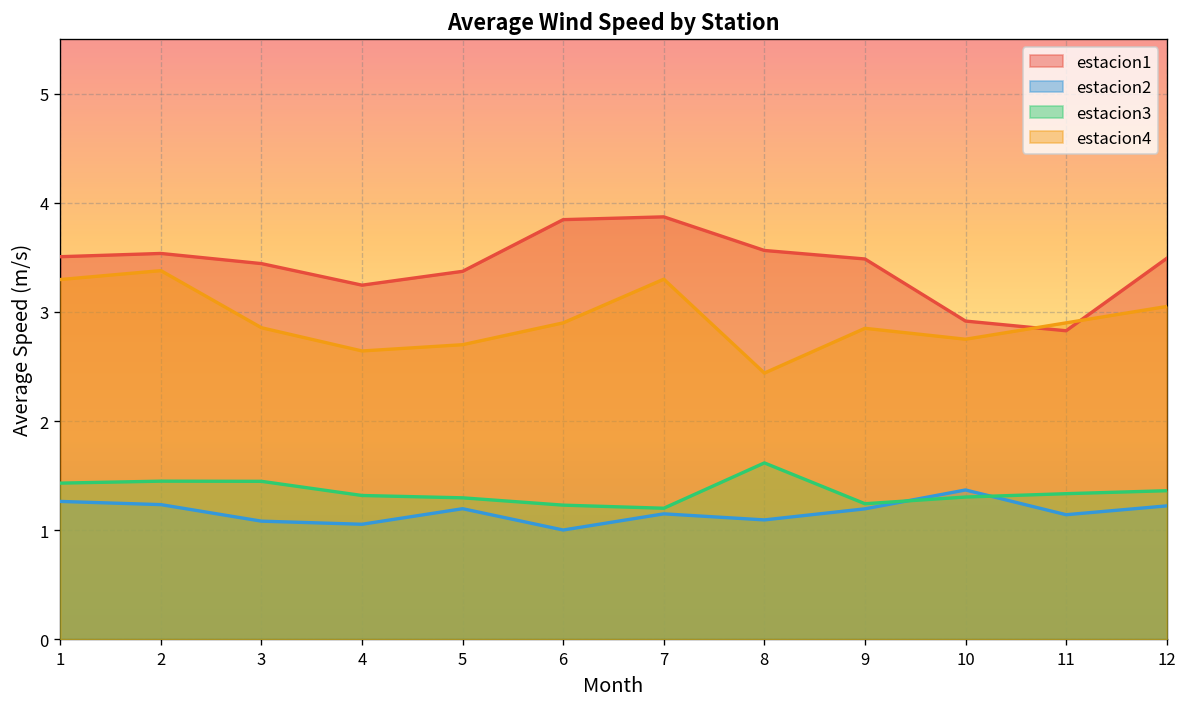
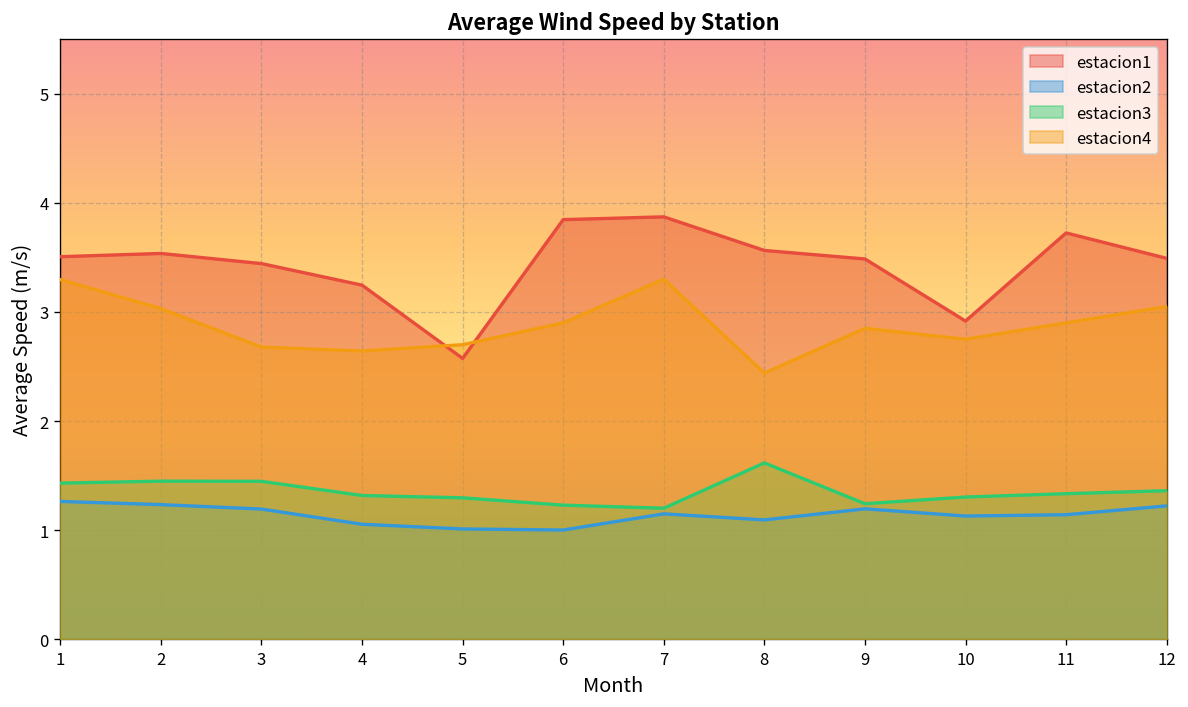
  {
    "estacion1": {
      "1": 3.5,
      "2": 3.5,
      "3": 3.4,
      "4": 3.2,
-     "5": 3.4,
+     "5": 2.6,
      "6": 3.8,
      "7": 3.9,
      "8": 3.6,
      "9": 3.5,
      "10": 2.9,
-     "11": 2.8,
+     "11": 3.7,
      "12": 3.5
    },
    "estacion2": {
      "1": 1.3,
      "2": 1.2,
-     "3": 1.1,
+     "3": 1.2,
      "4": 1.1,
-     "5": 1.2,
+     "5": 1.0,
      "6": 1.0,
      "7": 1.2,
      "8": 1.1,
      "9": 1.2,
-     "10": 1.4,
+     "10": 1.1,
      "11": 1.1,
      "12": 1.2
    },
    "estacion3": {
      "1": 1.4,
      "2": 1.5,
      "3": 1.4,
      "4": 1.3,
      "5": 1.3,
      "6": 1.2,
      "7": 1.2,
      "8": 1.6,
      "9": 1.2,
      "10": 1.3,
      "11": 1.3,
      "12": 1.4
    },
    "estacion4": {
      "1": 3.3,
-     "2": 3.4,
-     "3": 2.9,
+     "2": 3.0,
+     "3": 2.7,
      "4": 2.6,
      "5": 2.7,
      "6": 2.9,
      "7": 3.3,
      "8": 2.4,
      "9": 2.9,
      "10": 2.8,
      "11": 2.9,
      "12": 3.1
    }
  }
